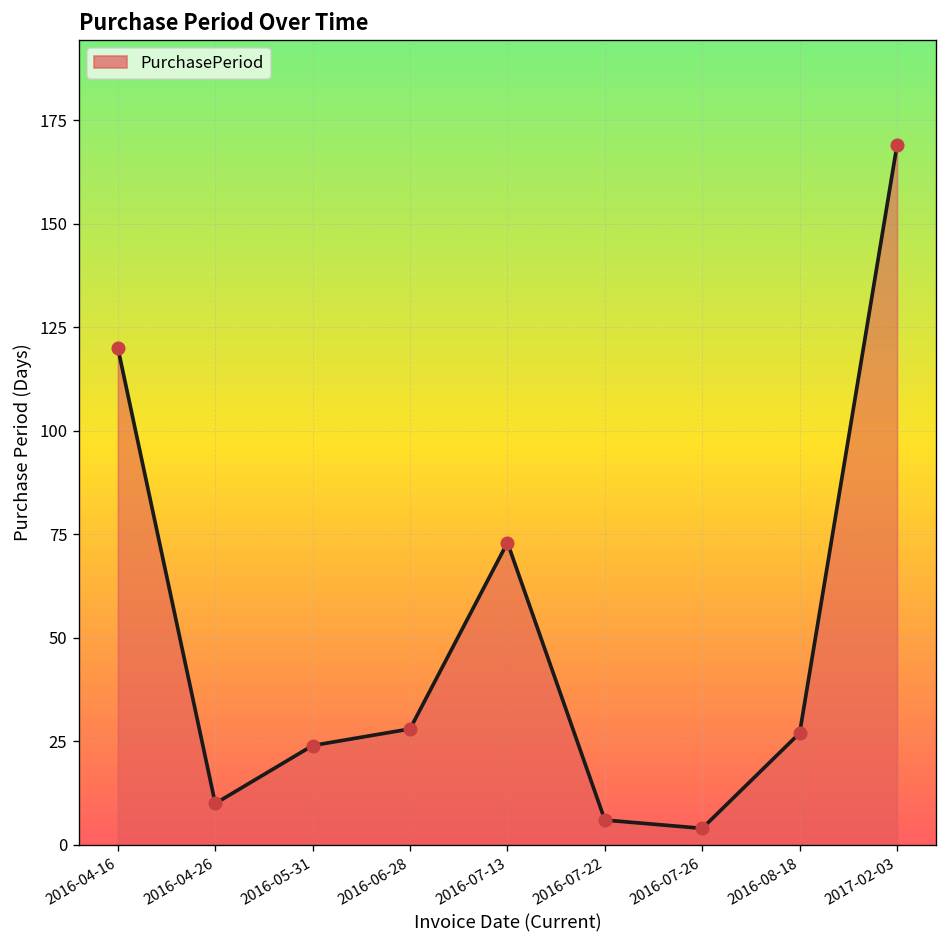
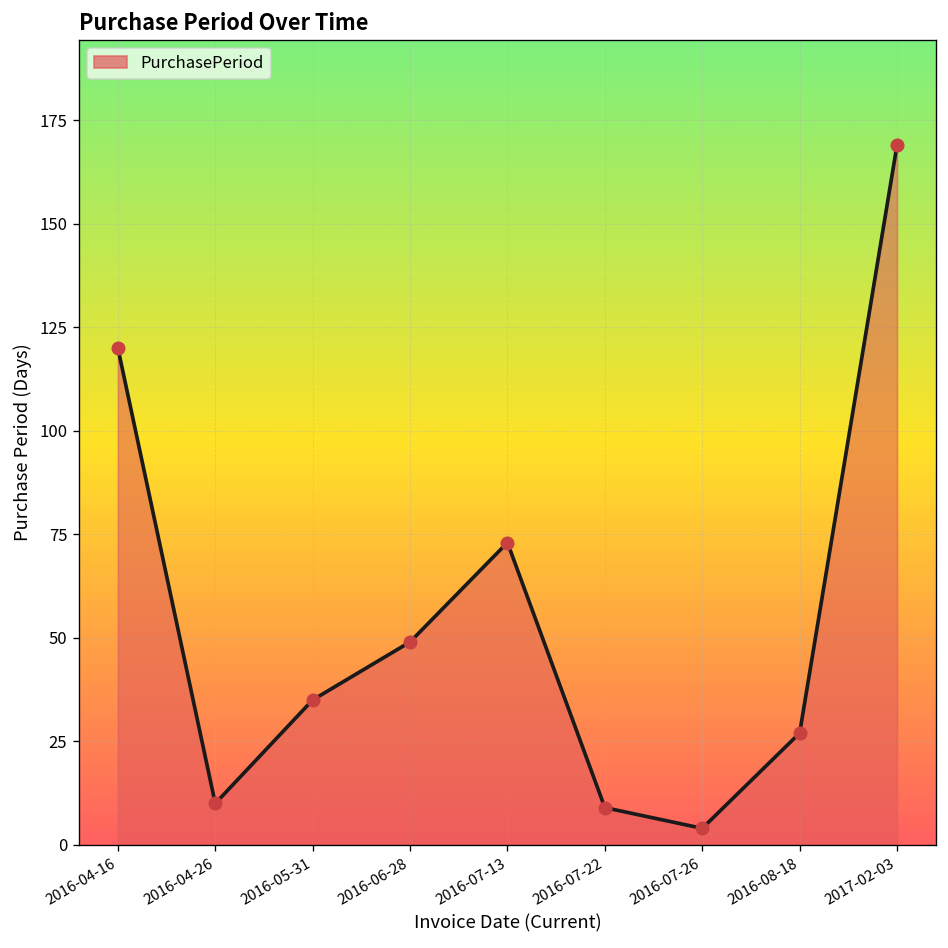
  {
    "2016-04-16": 120,
    "2016-04-26": 10,
-   "2016-05-31": 24,
-   "2016-06-28": 28,
+   "2016-05-31": 35,
+   "2016-06-28": 49,
    "2016-07-13": 73,
-   "2016-07-22": 6,
+   "2016-07-22": 9,
    "2016-07-26": 4,
    "2016-08-18": 27,
    "2017-02-03": 169
  }
